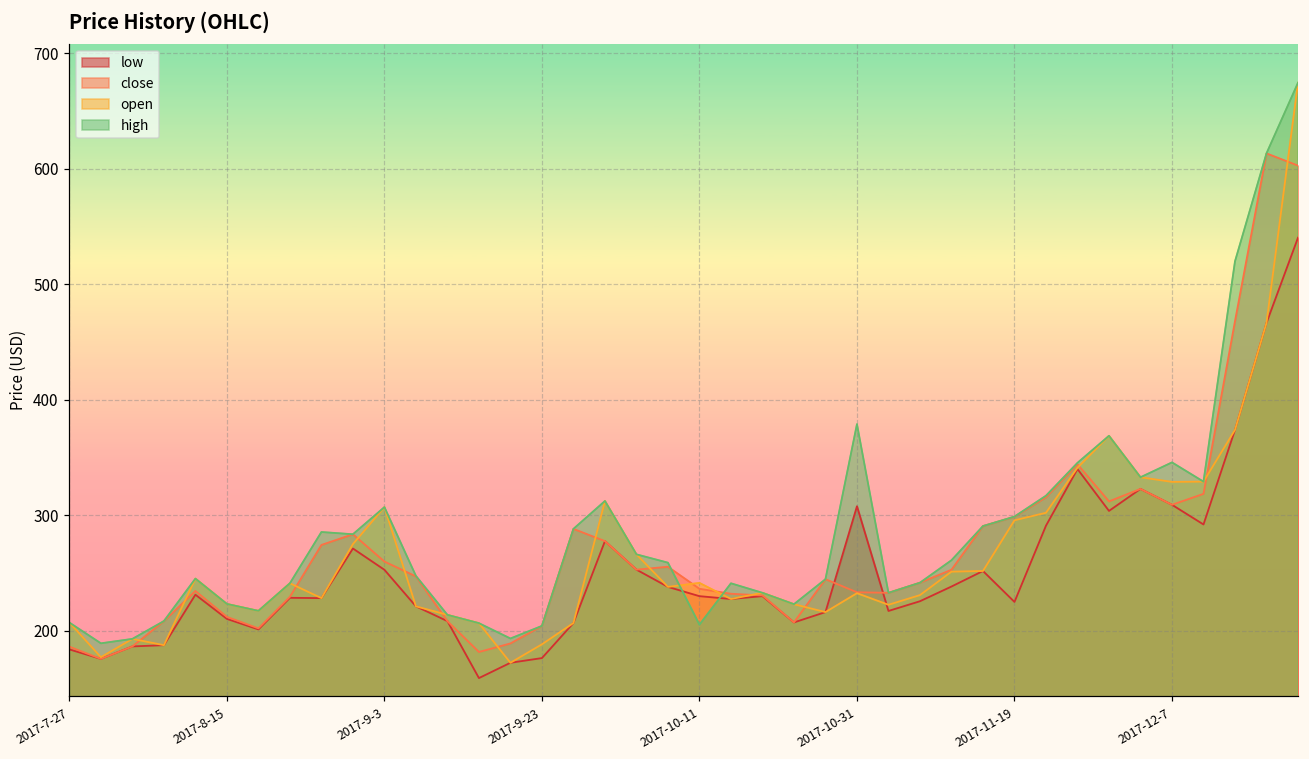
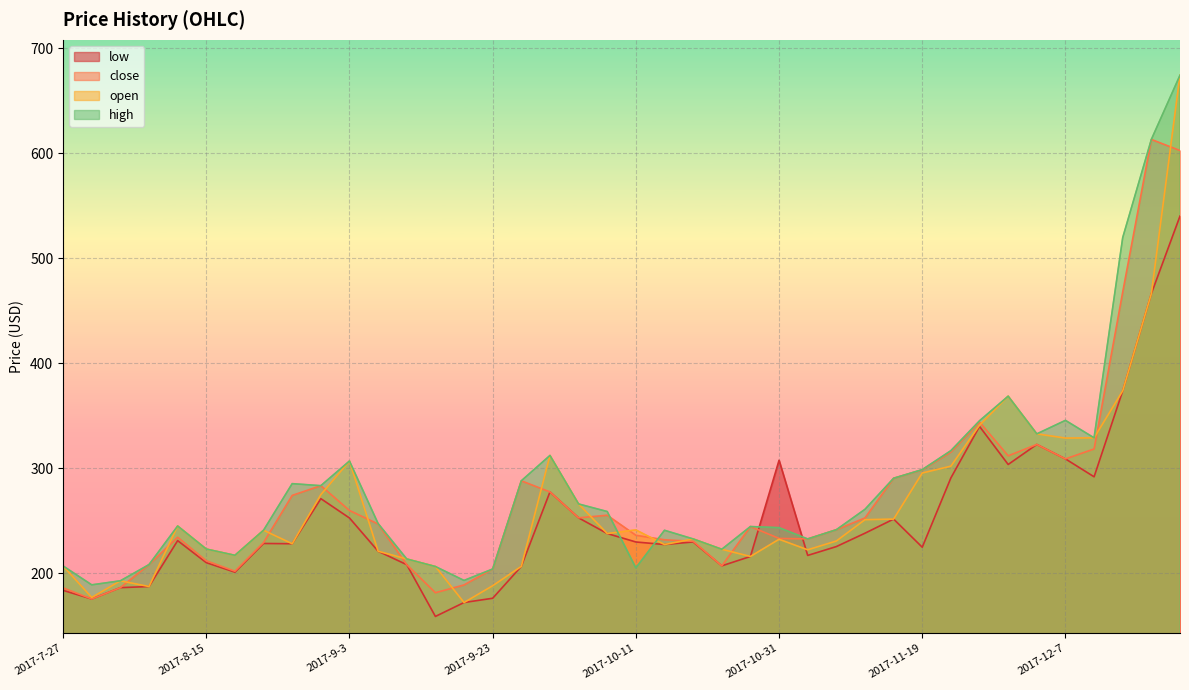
  {
    "low": {
      "2017-9-3": 253,
      "2017-9-23": 176,
      "2017-10-11": 230,
      "2017-10-31": 308,
      "2017-11-19": 225
    },
    "high": {
      "2017-10-11": 205,
-     "2017-10-31": 379,
+     "2017-10-31": 243,
      "2017-12-7": 346
    }
  }
